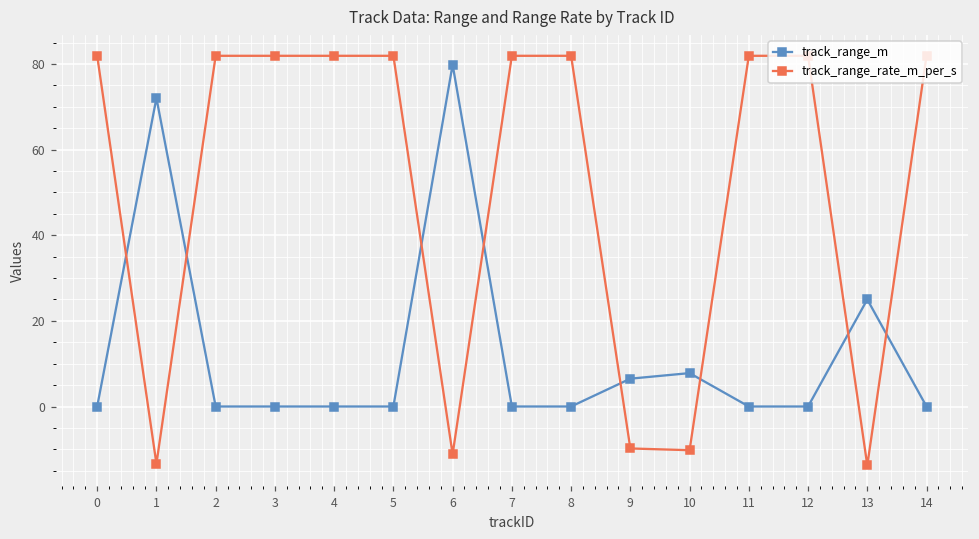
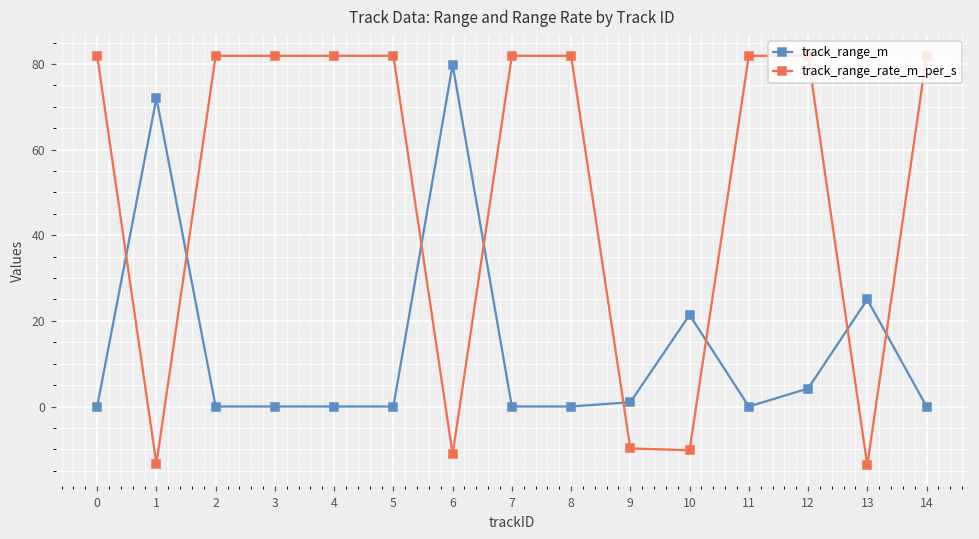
  {
    "track_range_m": {
      "0": 0,
      "1": 72,
      "2": 0,
      "3": 0,
      "4": 0,
      "5": 0,
      "6": 80,
      "7": 0,
      "8": 0,
-     "9": 7,
-     "10": 8,
+     "9": 1,
+     "10": 21,
      "11": 0,
-     "12": 0,
+     "12": 4,
      "13": 25,
      "14": 0
    },
    "track_range_rate_m_per_s": {
      "0": 82,
      "1": -13,
      "2": 82,
      "3": 82,
      "4": 82,
      "5": 82,
      "6": -11,
      "7": 82,
      "8": 82,
      "9": -10,
      "10": -10,
      "11": 82,
      "13": -14
    }
  }
